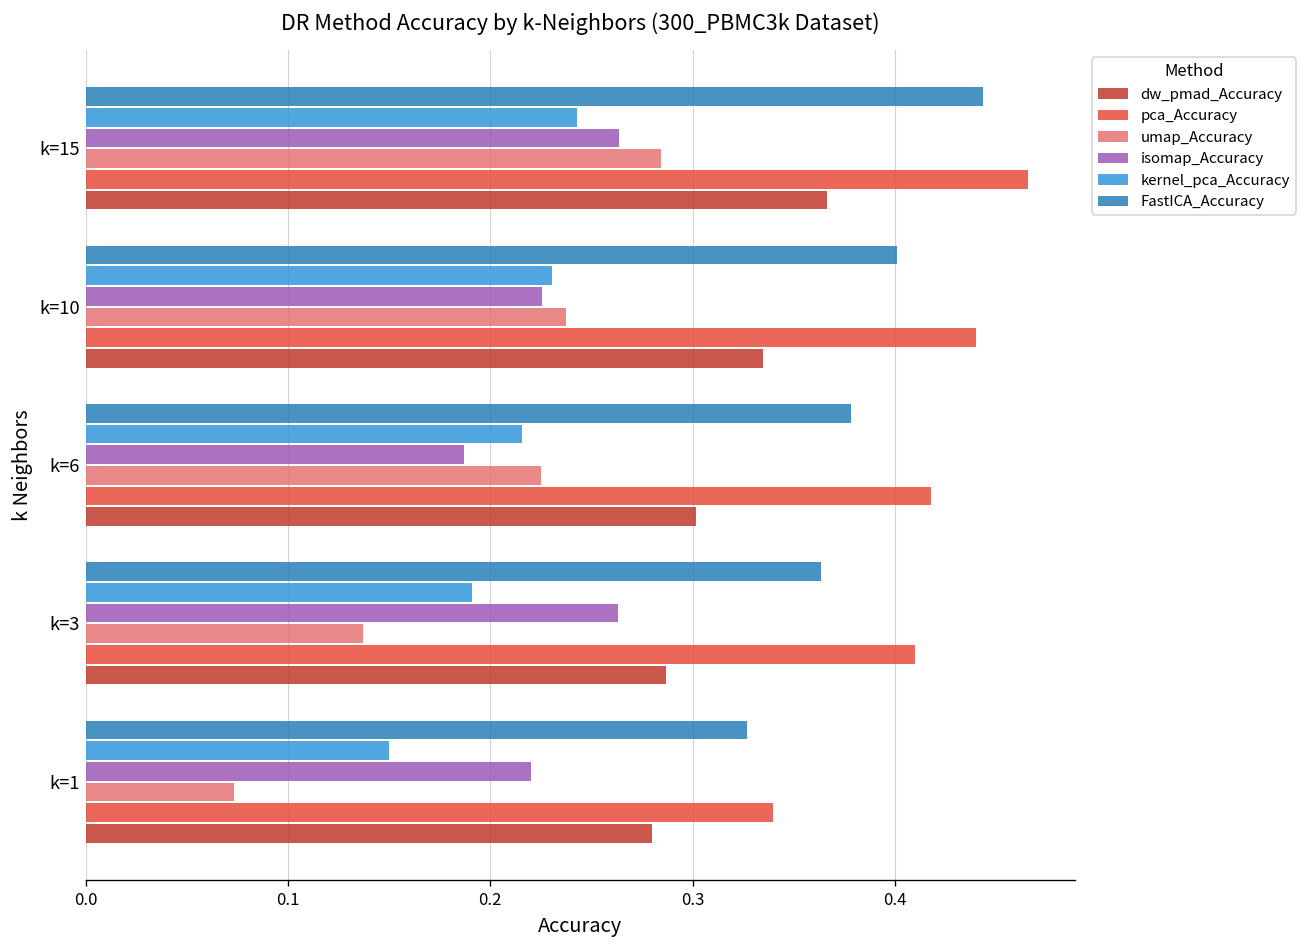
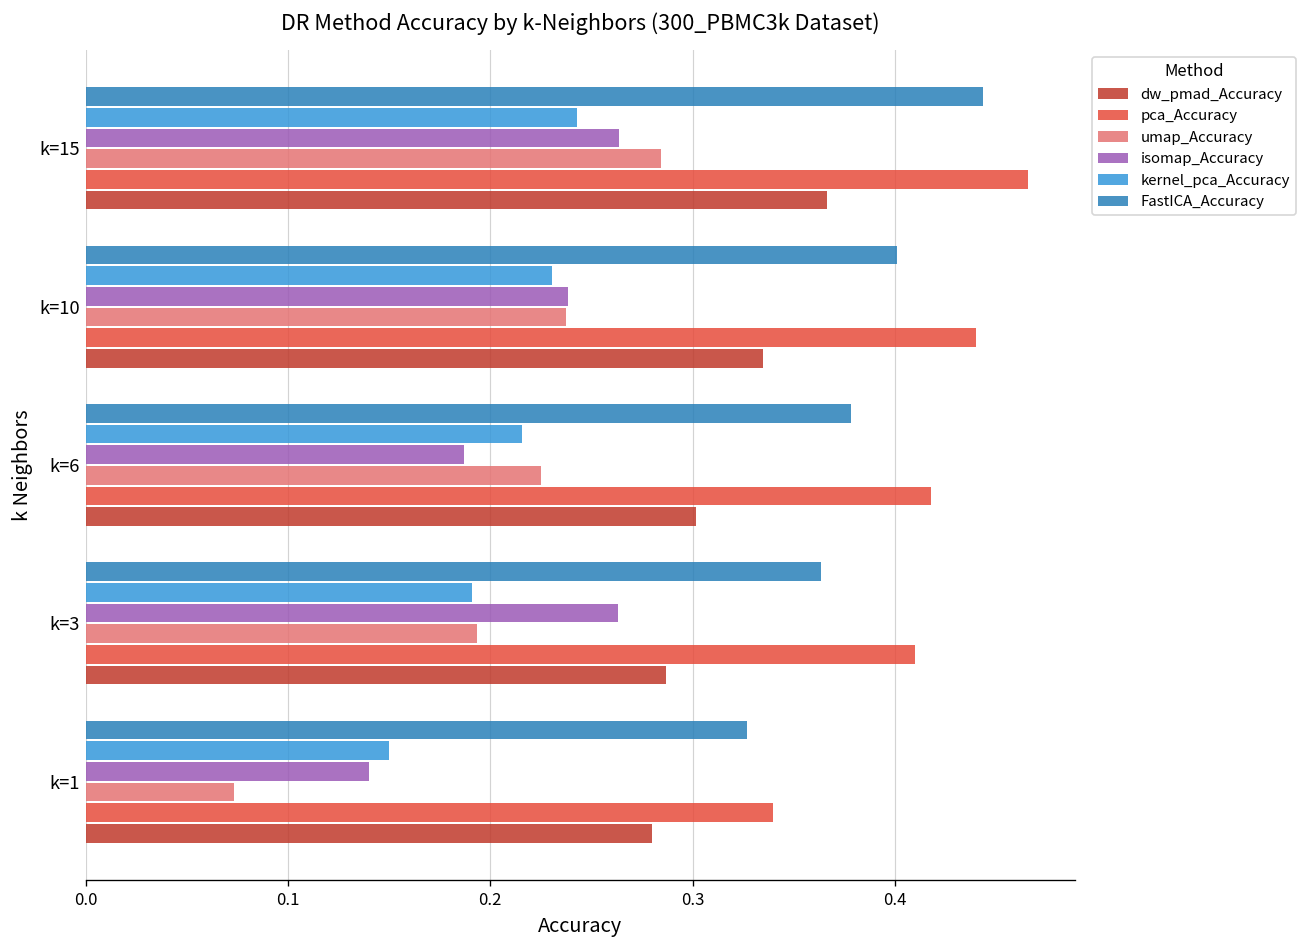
  {
    "umap_Accuracy": {
      "k=15": 0.284,
      "k=10": 0.238,
      "k=6": 0.225,
-     "k=3": 0.137,
+     "k=3": 0.193,
      "k=1": 0.073
    },
    "isomap_Accuracy": {
      "k=15": 0.264,
-     "k=10": 0.226,
+     "k=10": 0.238,
      "k=6": 0.187,
      "k=3": 0.263,
-     "k=1": 0.22
+     "k=1": 0.14
    }
  }
